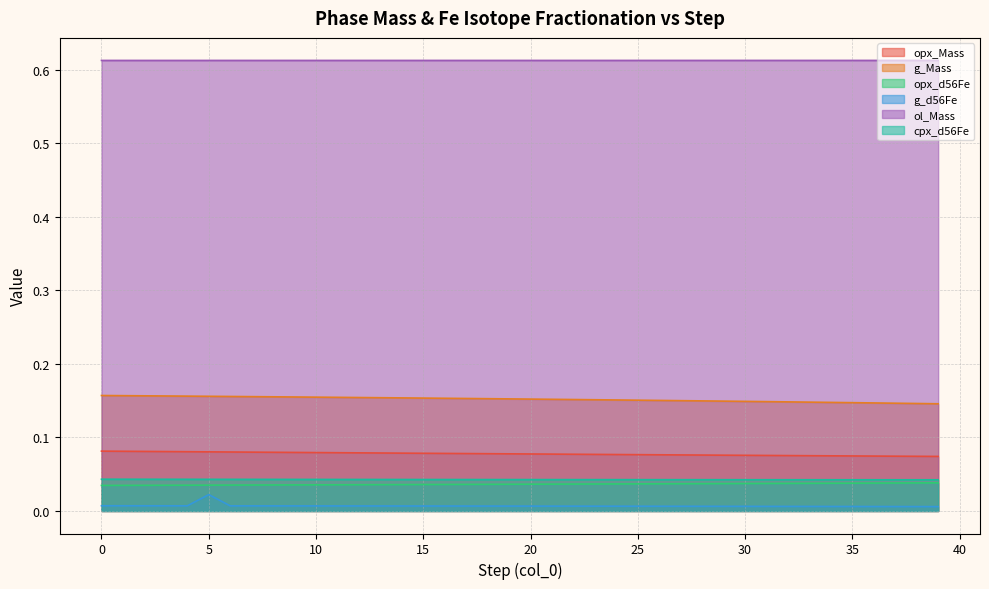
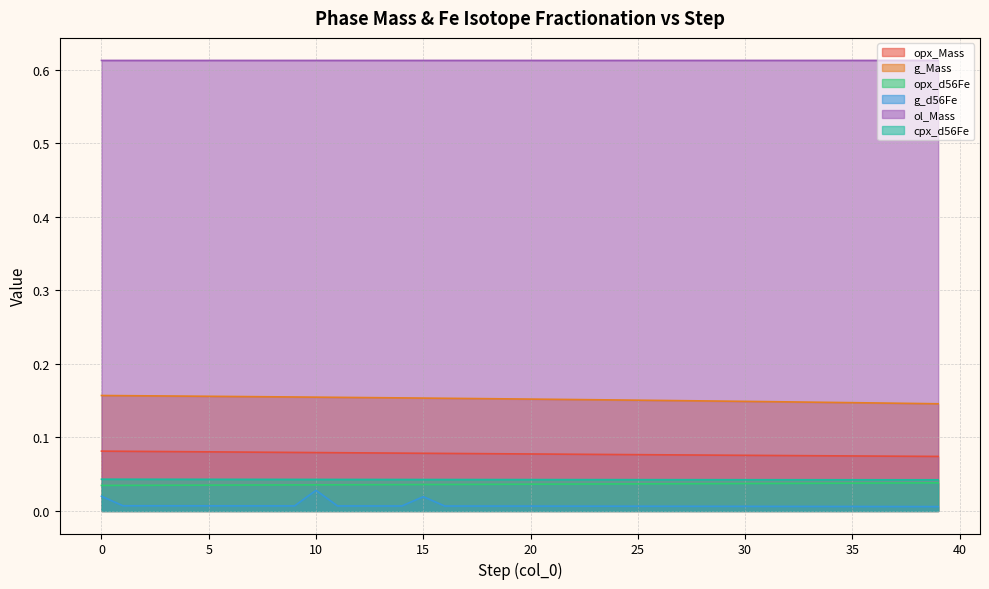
  {
    "g_d56Fe": {
-     "0": 0.01,
-     "5": 0.02,
-     "10": 0.01,
-     "15": 0.01,
+     "0": 0.02,
+     "5": 0.01,
+     "10": 0.03,
+     "15": 0.02,
      "20": 0.01,
      "25": 0.01,
      "30": 0.01,
      "35": 0.01
    },
    "ol_Mass": {
      "0": 0.61,
      "5": 0.61,
      "10": 0.61,
      "15": 0.61,
      "20": 0.61,
      "25": 0.61,
      "30": 0.61,
      "35": 0.61
    }
  }
